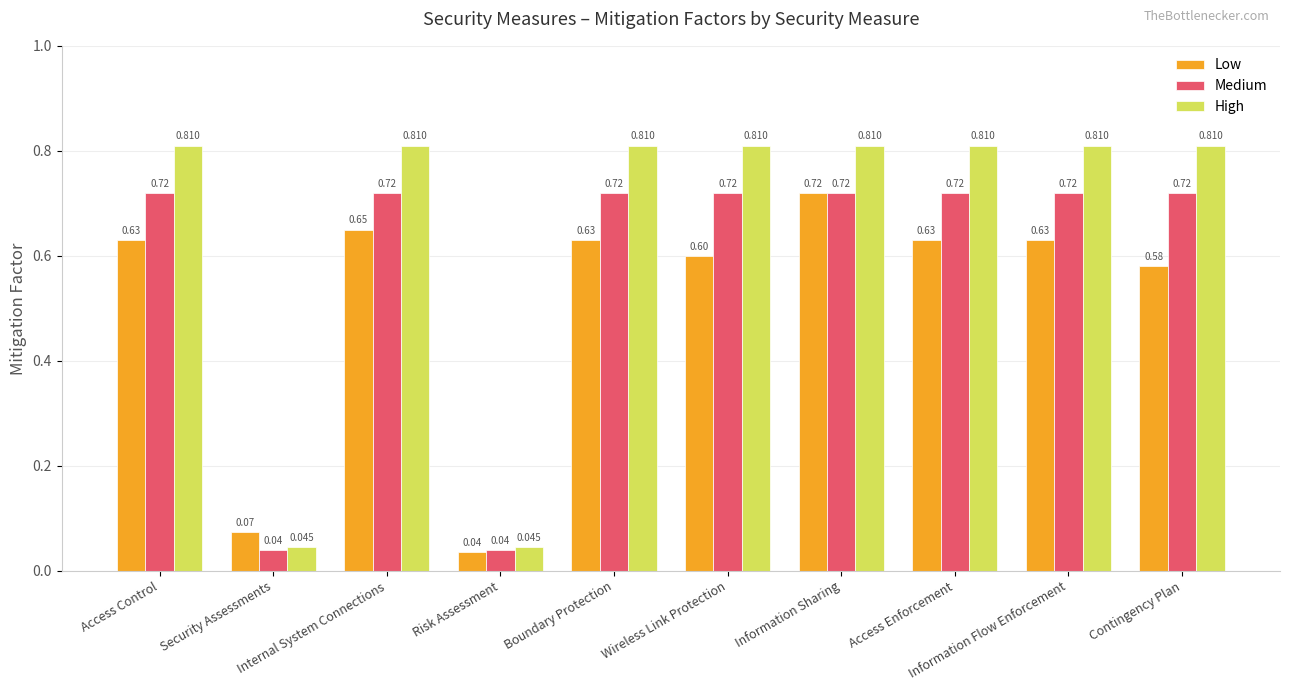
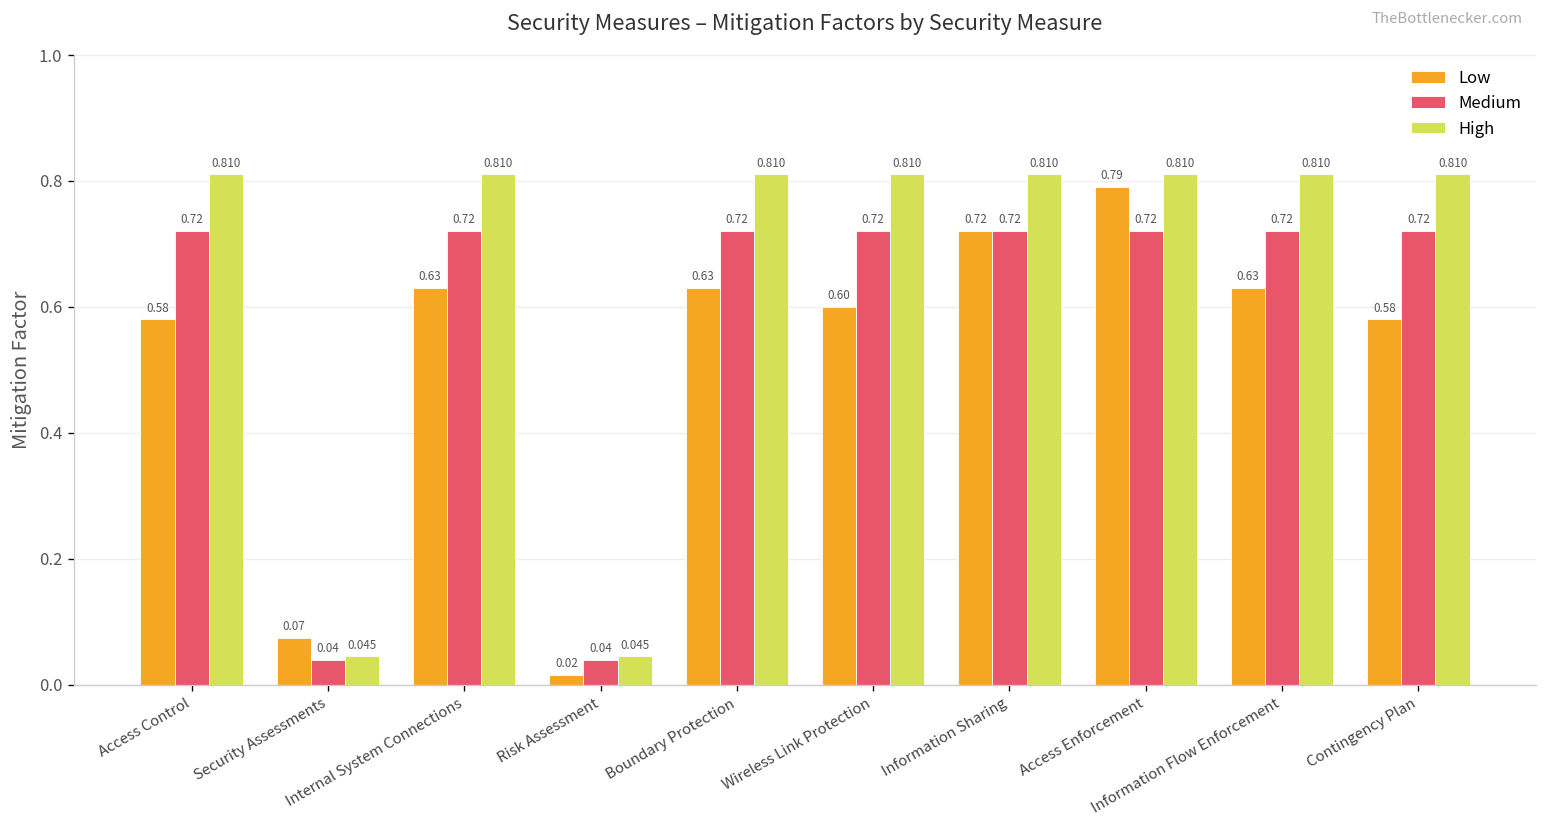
  {
    "Low": {
-     "Access Control": 0.63,
+     "Access Control": 0.58,
      "Security Assessments": 0.07,
-     "Internal System Connections": 0.65,
-     "Risk Assessment": 0.04,
+     "Internal System Connections": 0.63,
+     "Risk Assessment": 0.02,
      "Boundary Protection": 0.63,
      "Wireless Link Protection": 0.60,
      "Information Sharing": 0.72,
-     "Access Enforcement": 0.63,
+     "Access Enforcement": 0.79,
      "Information Flow Enforcement": 0.63,
      "Contingency Plan": 0.58
    },
    "Medium": {
      "Access Control": 0.72,
      "Security Assessments": 0.04,
      "Internal System Connections": 0.72,
      "Risk Assessment": 0.04,
      "Boundary Protection": 0.72,
      "Wireless Link Protection": 0.72,
      "Information Sharing": 0.72,
      "Access Enforcement": 0.72,
      "Information Flow Enforcement": 0.72,
      "Contingency Plan": 0.72
    },
    "High": {
      "Access Control": 0.810,
      "Security Assessments": 0.045,
      "Internal System Connections": 0.810,
      "Risk Assessment": 0.045,
      "Boundary Protection": 0.810,
      "Wireless Link Protection": 0.810,
      "Information Sharing": 0.810,
      "Access Enforcement": 0.810,
      "Information Flow Enforcement": 0.810,
      "Contingency Plan": 0.810
    }
  }
